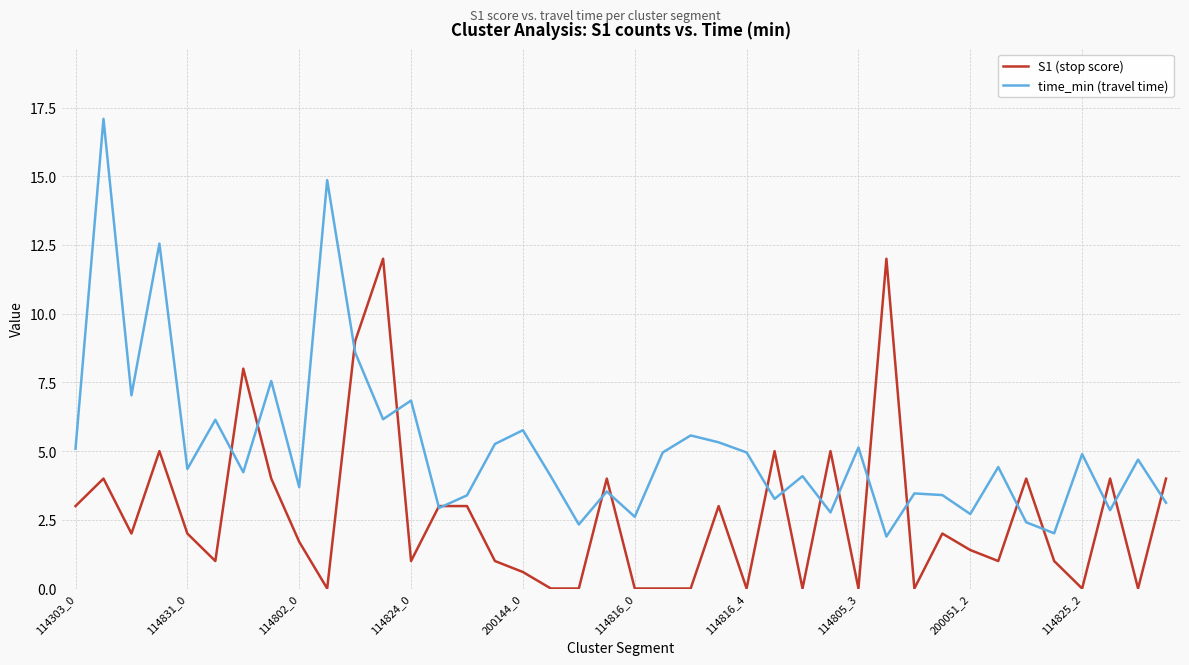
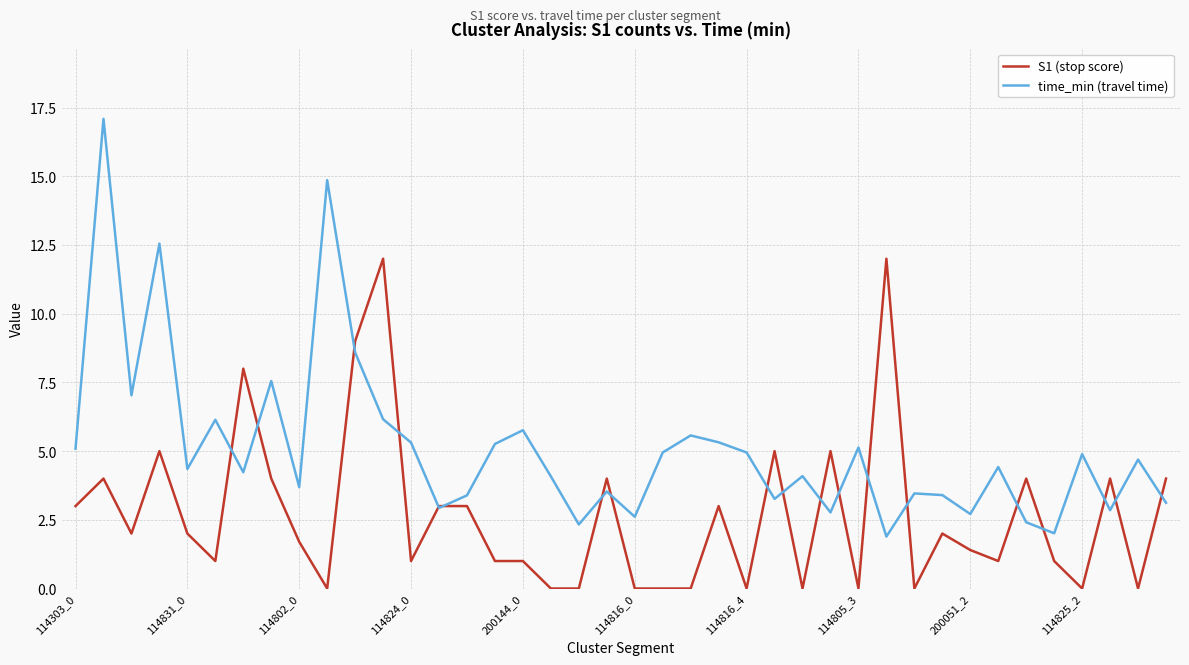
  {
    "S1 (stop score)": {
      "114303_0": 3.0,
      "114831_0": 2.0,
      "114802_0": 1.7,
      "114824_0": 1.0,
-     "200144_0": 0.6,
+     "200144_0": 1.0,
      "114816_0": 0.0,
      "114816_4": 0.0,
      "114805_3": 0.0,
      "200051_2": 1.4,
      "114825_2": 0.0
    },
    "time_min (travel time)": {
      "114303_0": 5.1,
      "114831_0": 4.4,
      "114802_0": 3.7,
-     "114824_0": 6.8,
+     "114824_0": 5.3,
      "200144_0": 5.8,
      "114816_0": 2.6,
      "114816_4": 5.0,
      "114805_3": 5.1,
      "200051_2": 2.7,
      "114825_2": 4.9
    }
  }
